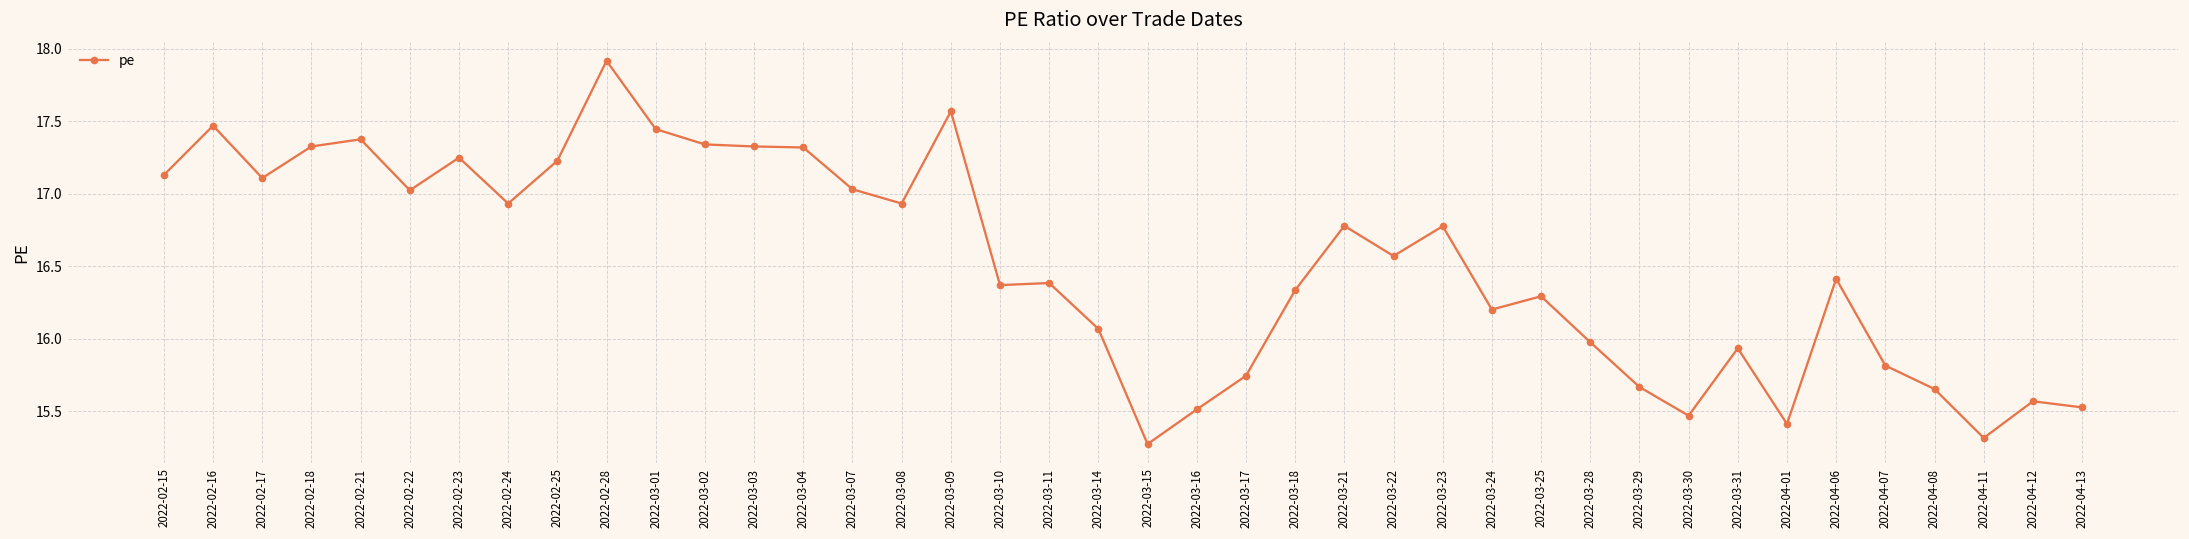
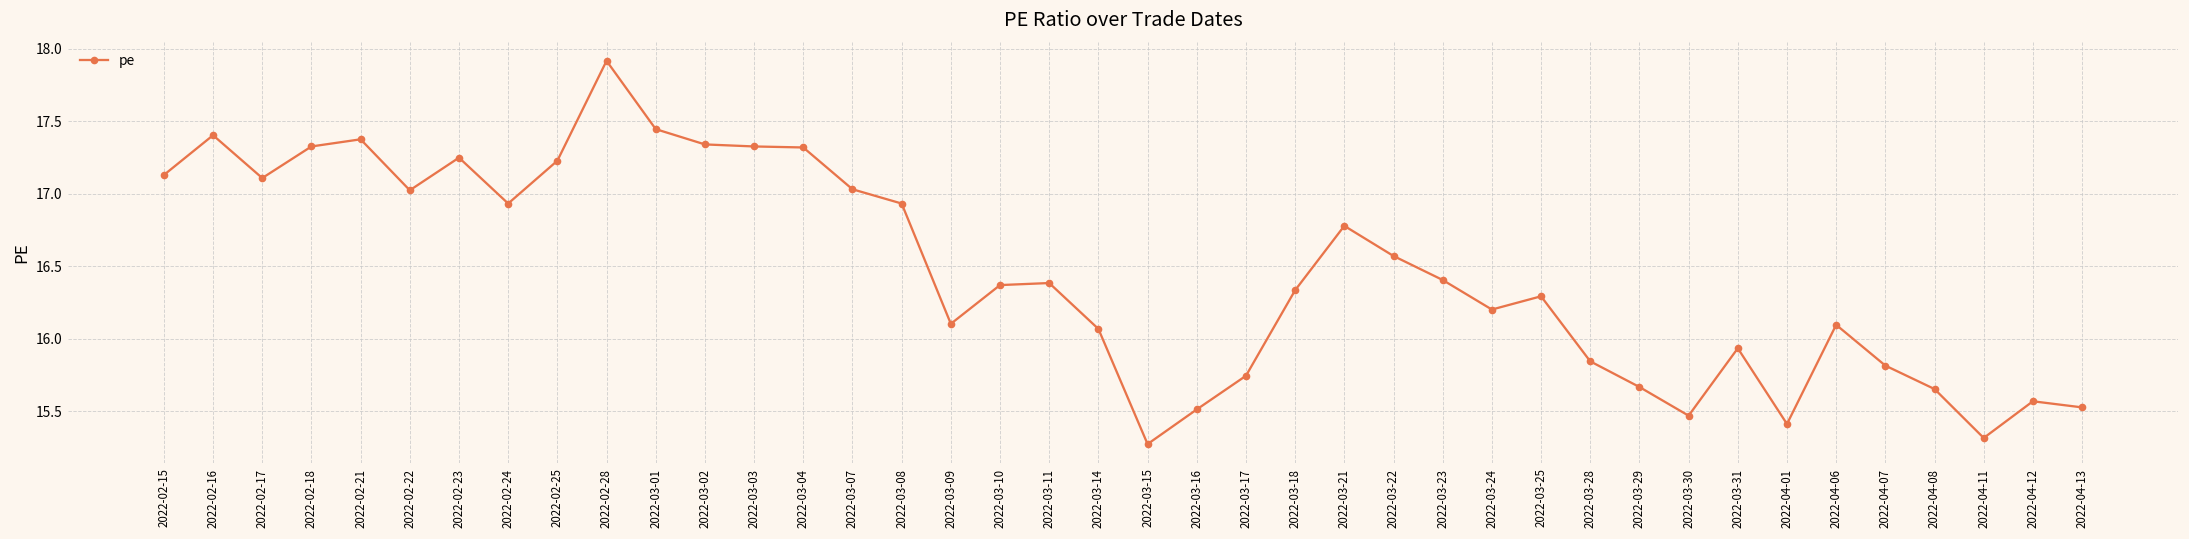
  {
    "2022-02-15": 17.13,
-   "2022-02-16": 17.47,
+   "2022-02-16": 17.40,
    "2022-02-17": 17.11,
    "2022-02-18": 17.33,
    "2022-02-21": 17.37,
    "2022-02-22": 17.02,
    "2022-02-23": 17.25,
    "2022-02-24": 16.93,
    "2022-02-25": 17.23,
    "2022-02-28": 17.92,
    "2022-03-01": 17.44,
    "2022-03-02": 17.34,
    "2022-03-03": 17.33,
    "2022-03-04": 17.32,
    "2022-03-07": 17.03,
    "2022-03-08": 16.93,
-   "2022-03-09": 17.57,
+   "2022-03-09": 16.10,
    "2022-03-10": 16.37,
    "2022-03-11": 16.38,
    "2022-03-14": 16.07,
    "2022-03-15": 15.27,
    "2022-03-16": 15.51,
    "2022-03-17": 15.74,
    "2022-03-18": 16.33,
    "2022-03-21": 16.78,
    "2022-03-22": 16.57,
-   "2022-03-23": 16.78,
+   "2022-03-23": 16.40,
    "2022-03-24": 16.20,
    "2022-03-25": 16.29,
-   "2022-03-28": 15.98,
+   "2022-03-28": 15.84,
    "2022-03-29": 15.67,
    "2022-03-30": 15.47,
    "2022-03-31": 15.93,
    "2022-04-01": 15.41,
-   "2022-04-06": 16.41,
+   "2022-04-06": 16.10,
    "2022-04-07": 15.81,
    "2022-04-08": 15.65,
    "2022-04-11": 15.32,
    "2022-04-12": 15.57,
    "2022-04-13": 15.53
  }
